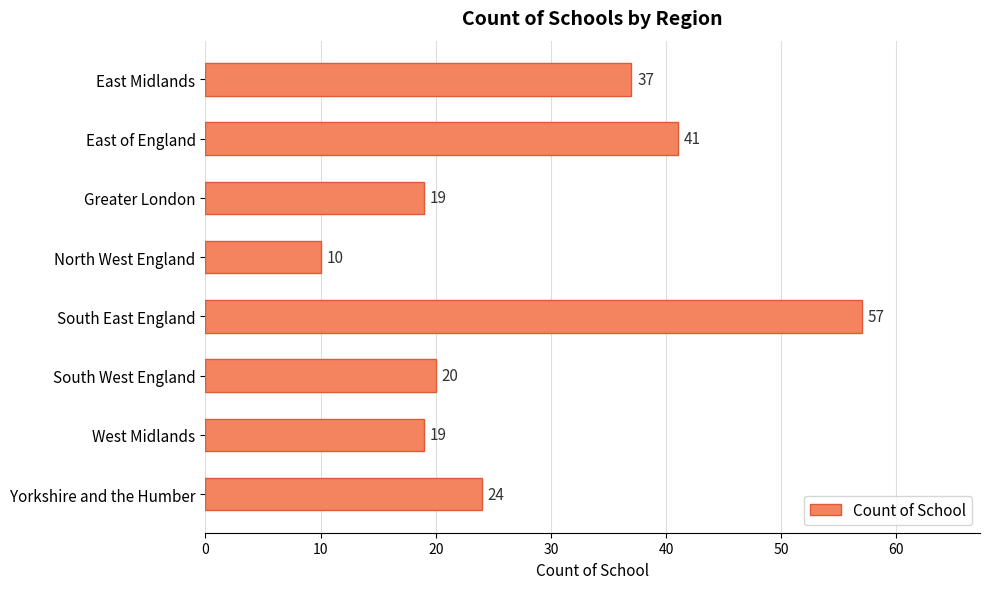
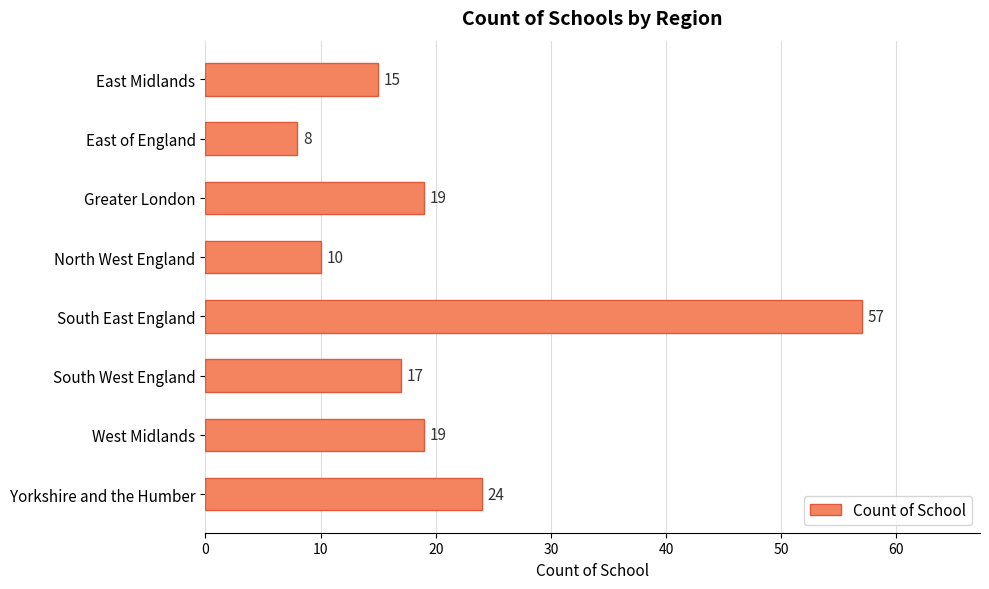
  {
-   "East Midlands": 37,
-   "East of England": 41,
+   "East Midlands": 15,
+   "East of England": 8,
    "Greater London": 19,
    "North West England": 10,
    "South East England": 57,
-   "South West England": 20,
+   "South West England": 17,
    "West Midlands": 19,
    "Yorkshire and the Humber": 24
  }
